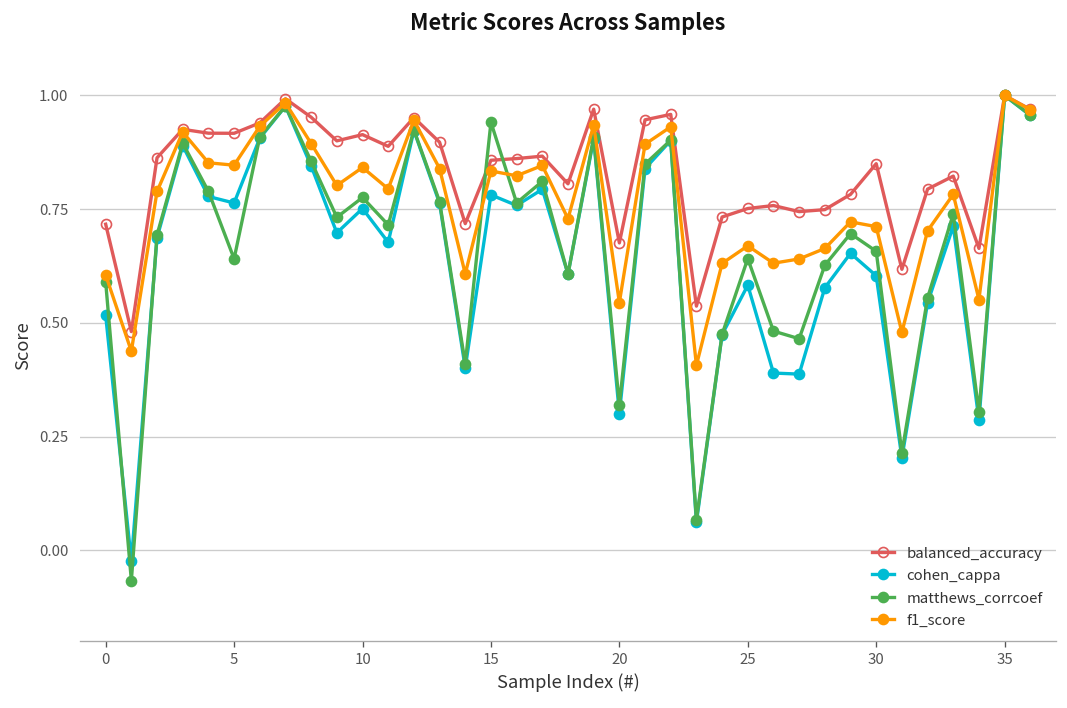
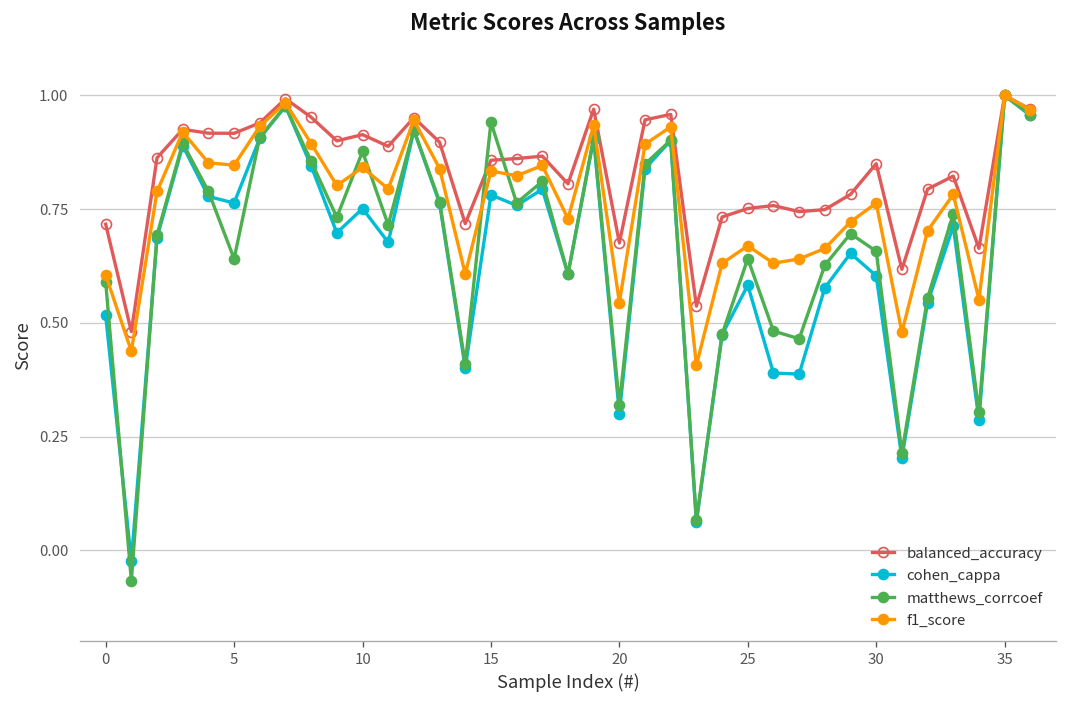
  {
    "balanced_accuracy": {
      "0": 0.72,
      "5": 0.92,
      "10": 0.91,
      "15": 0.86,
      "20": 0.68,
      "25": 0.75,
      "30": 0.85
    },
    "cohen_cappa": {
      "0": 0.52,
      "5": 0.76,
      "10": 0.75,
      "15": 0.78,
      "20": 0.30,
      "25": 0.58,
      "30": 0.60
    },
    "matthews_corrcoef": {
      "0": 0.59,
      "5": 0.64,
-     "10": 0.78,
+     "10": 0.88,
      "15": 0.94,
      "20": 0.32,
      "25": 0.64,
      "30": 0.66
    },
    "f1_score": {
      "0": 0.61,
      "5": 0.85,
      "10": 0.84,
      "15": 0.83,
      "20": 0.54,
      "25": 0.67,
-     "30": 0.71
+     "30": 0.76
    }
  }
